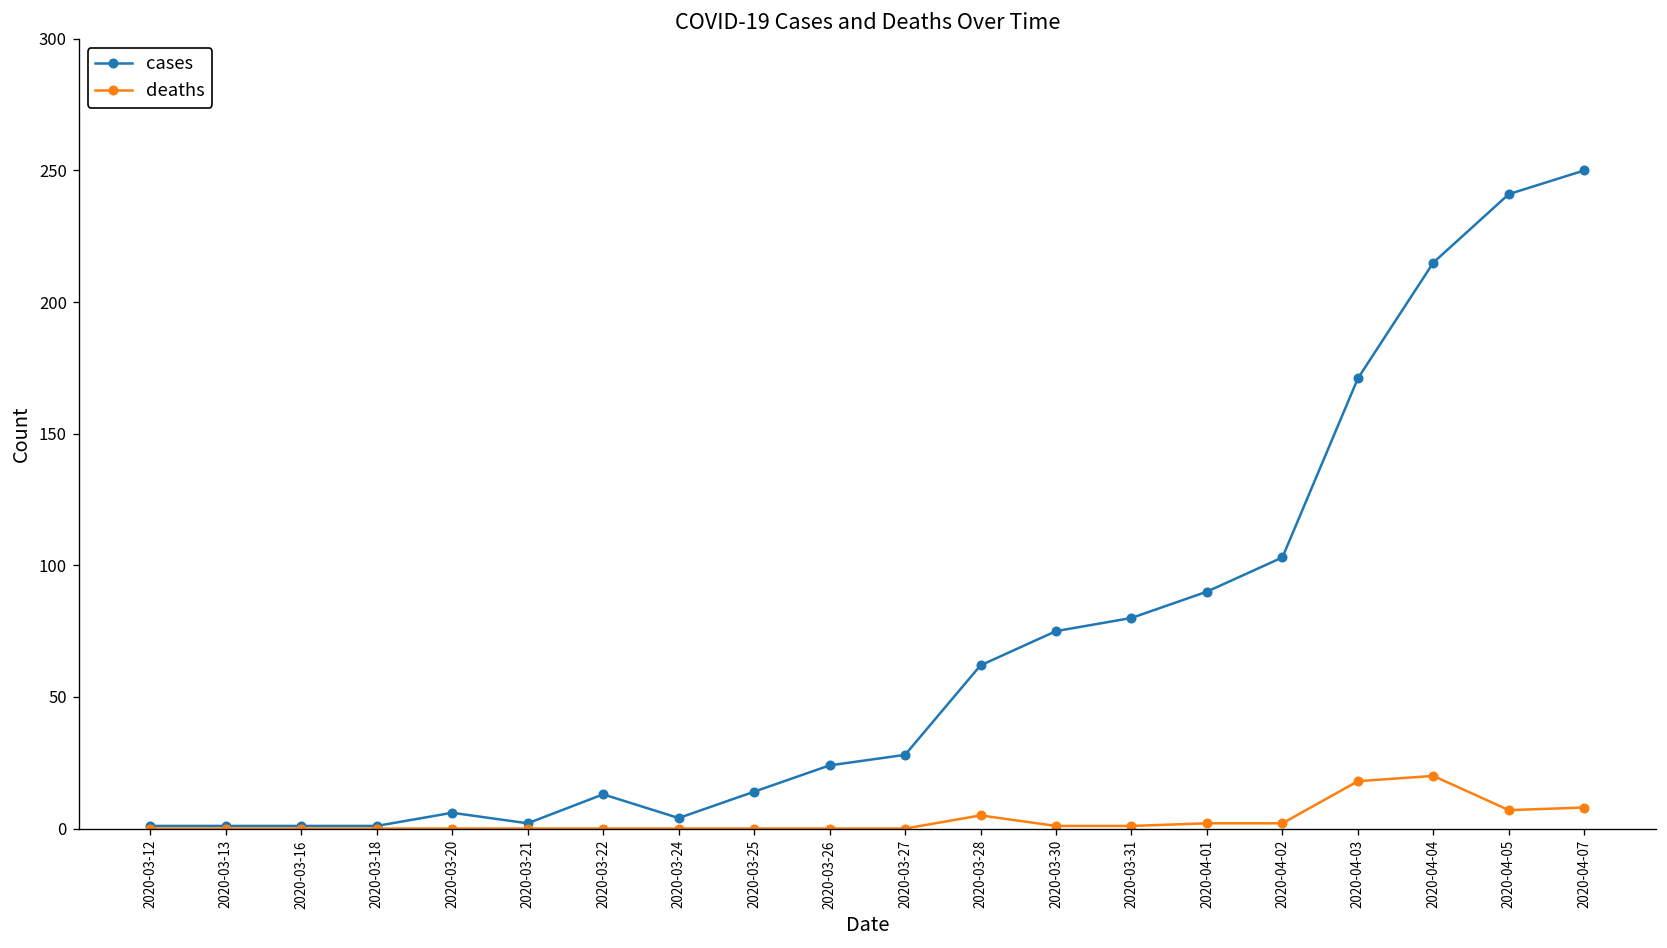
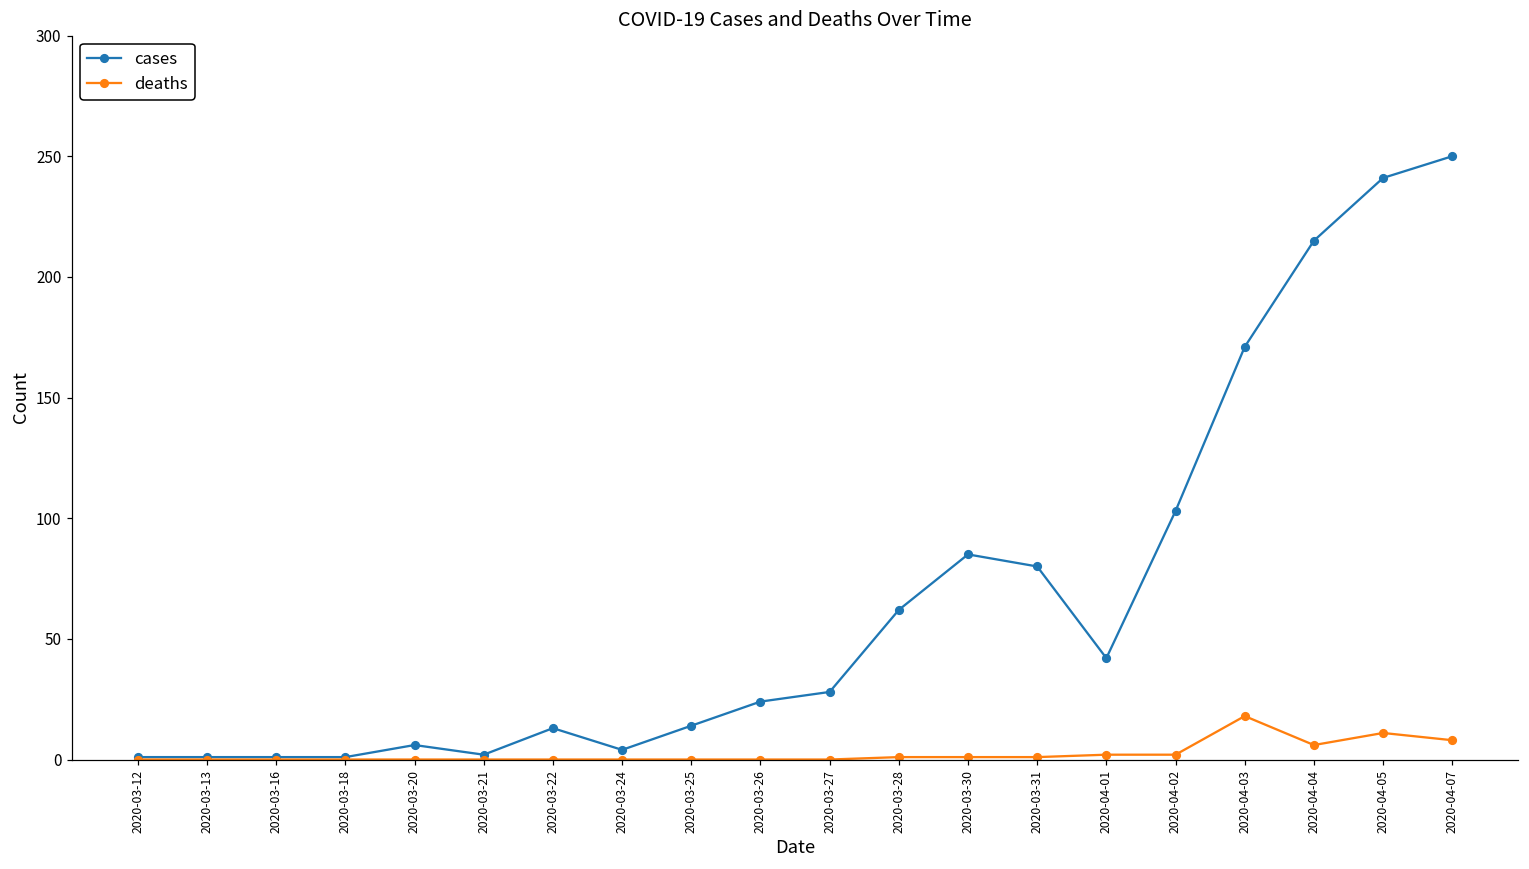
  {
    "cases": {
      "2020-03-20": 6,
      "2020-03-21": 2,
      "2020-03-22": 13,
      "2020-03-24": 4,
      "2020-03-25": 14,
      "2020-03-26": 24,
      "2020-03-27": 28,
      "2020-03-28": 62,
-     "2020-03-30": 75,
+     "2020-03-30": 85,
      "2020-03-31": 80,
-     "2020-04-01": 90,
+     "2020-04-01": 42,
      "2020-04-02": 103,
      "2020-04-03": 171,
      "2020-04-04": 215,
      "2020-04-05": 241,
      "2020-04-07": 250
    },
    "deaths": {
      "2020-03-20": 0,
      "2020-03-21": 0,
      "2020-03-22": 0,
      "2020-03-24": 0,
      "2020-03-25": 0,
      "2020-03-26": 0,
      "2020-03-27": 0,
-     "2020-03-28": 5,
+     "2020-03-28": 1,
      "2020-03-30": 1,
      "2020-03-31": 1,
      "2020-04-01": 2,
      "2020-04-02": 2,
      "2020-04-03": 18,
-     "2020-04-04": 20,
-     "2020-04-05": 7,
+     "2020-04-04": 6,
+     "2020-04-05": 11,
      "2020-04-07": 8
    }
  }
